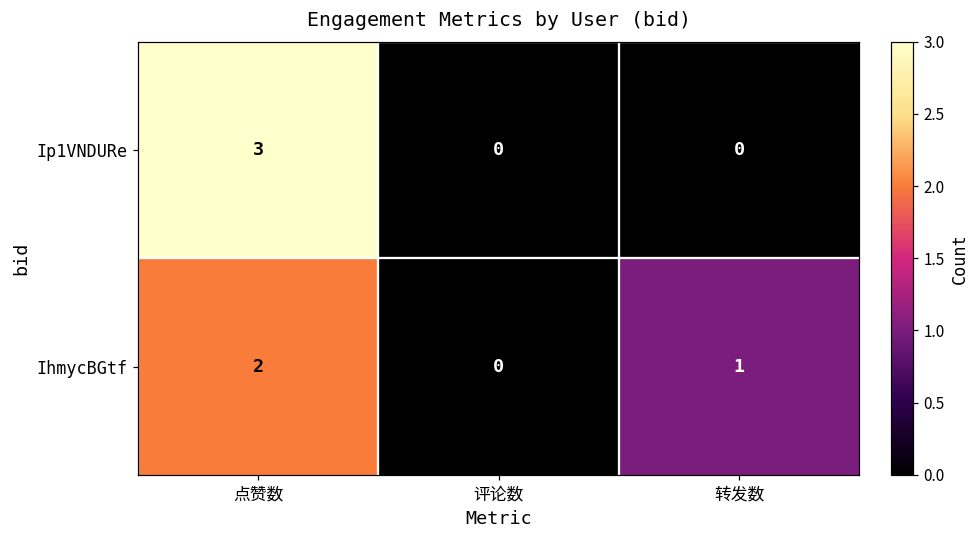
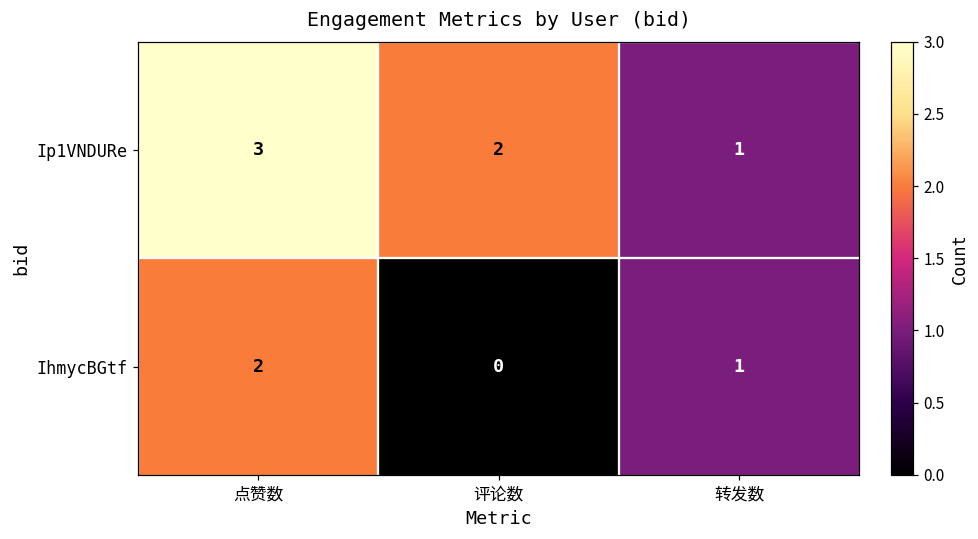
  {
    "Ip1VNDURe": {
      "点赞数": 3,
-     "评论数": 0,
-     "转发数": 0
+     "评论数": 2,
+     "转发数": 1
    },
    "IhmycBGtf": {
      "点赞数": 2,
      "评论数": 0,
      "转发数": 1
    }
  }
